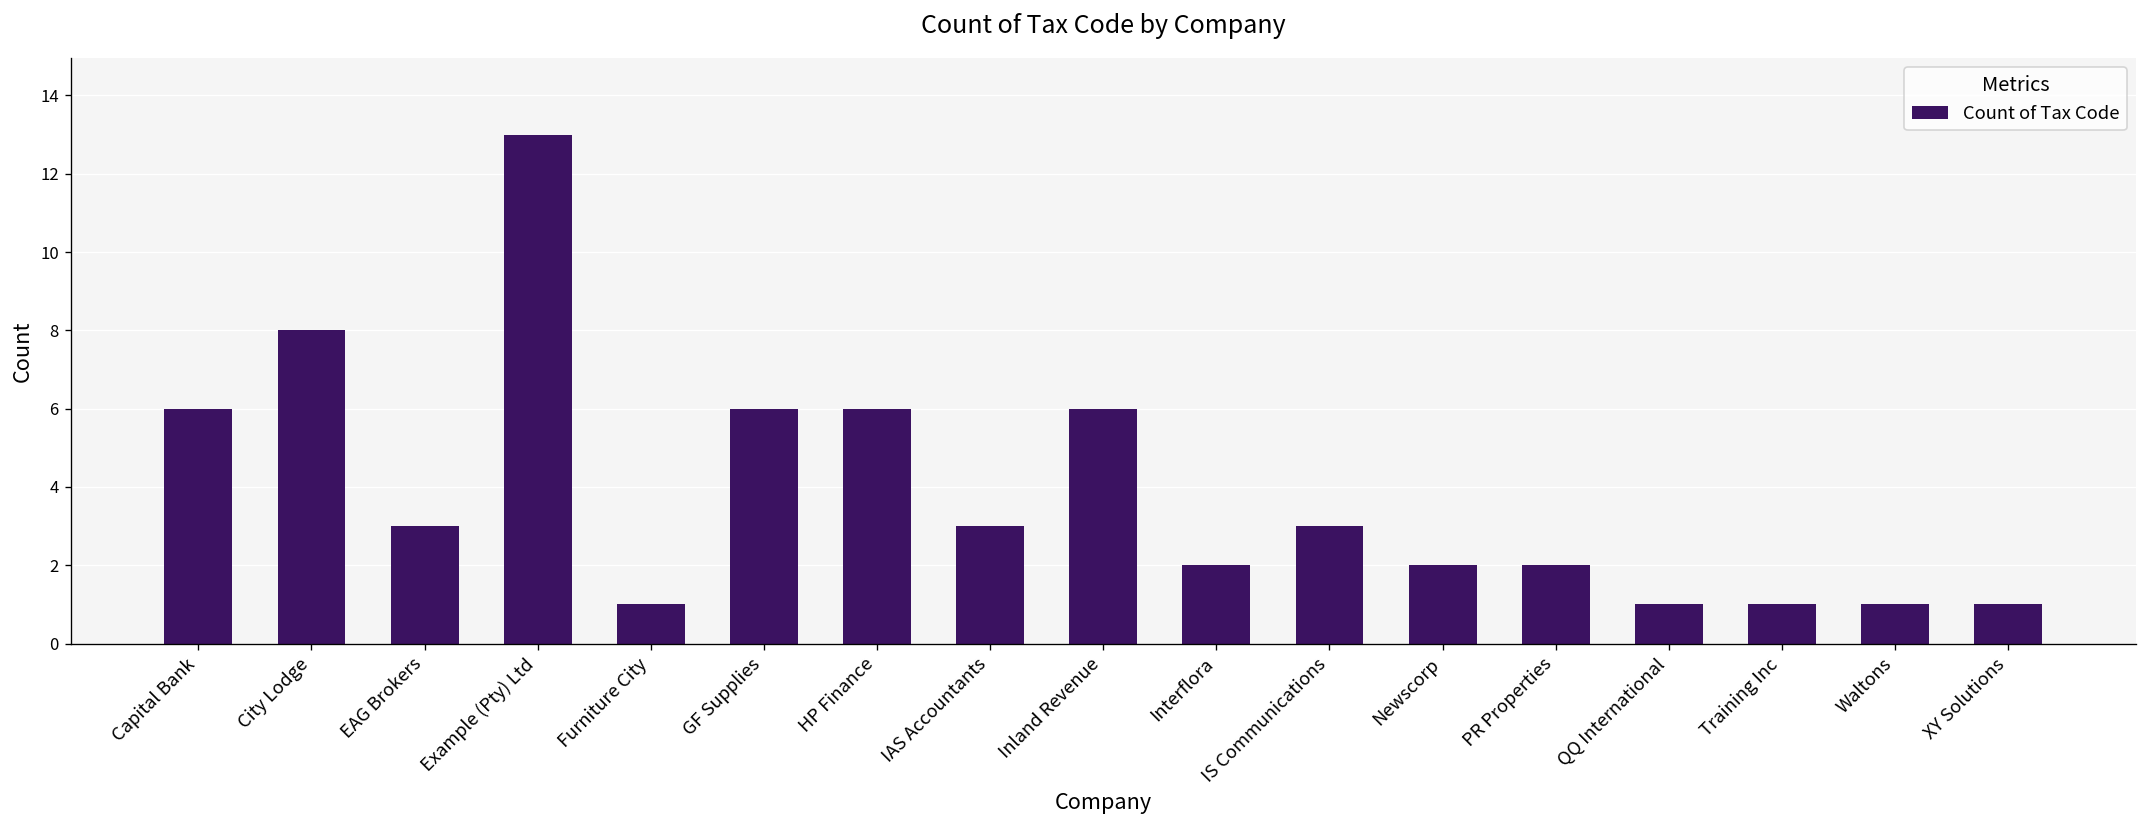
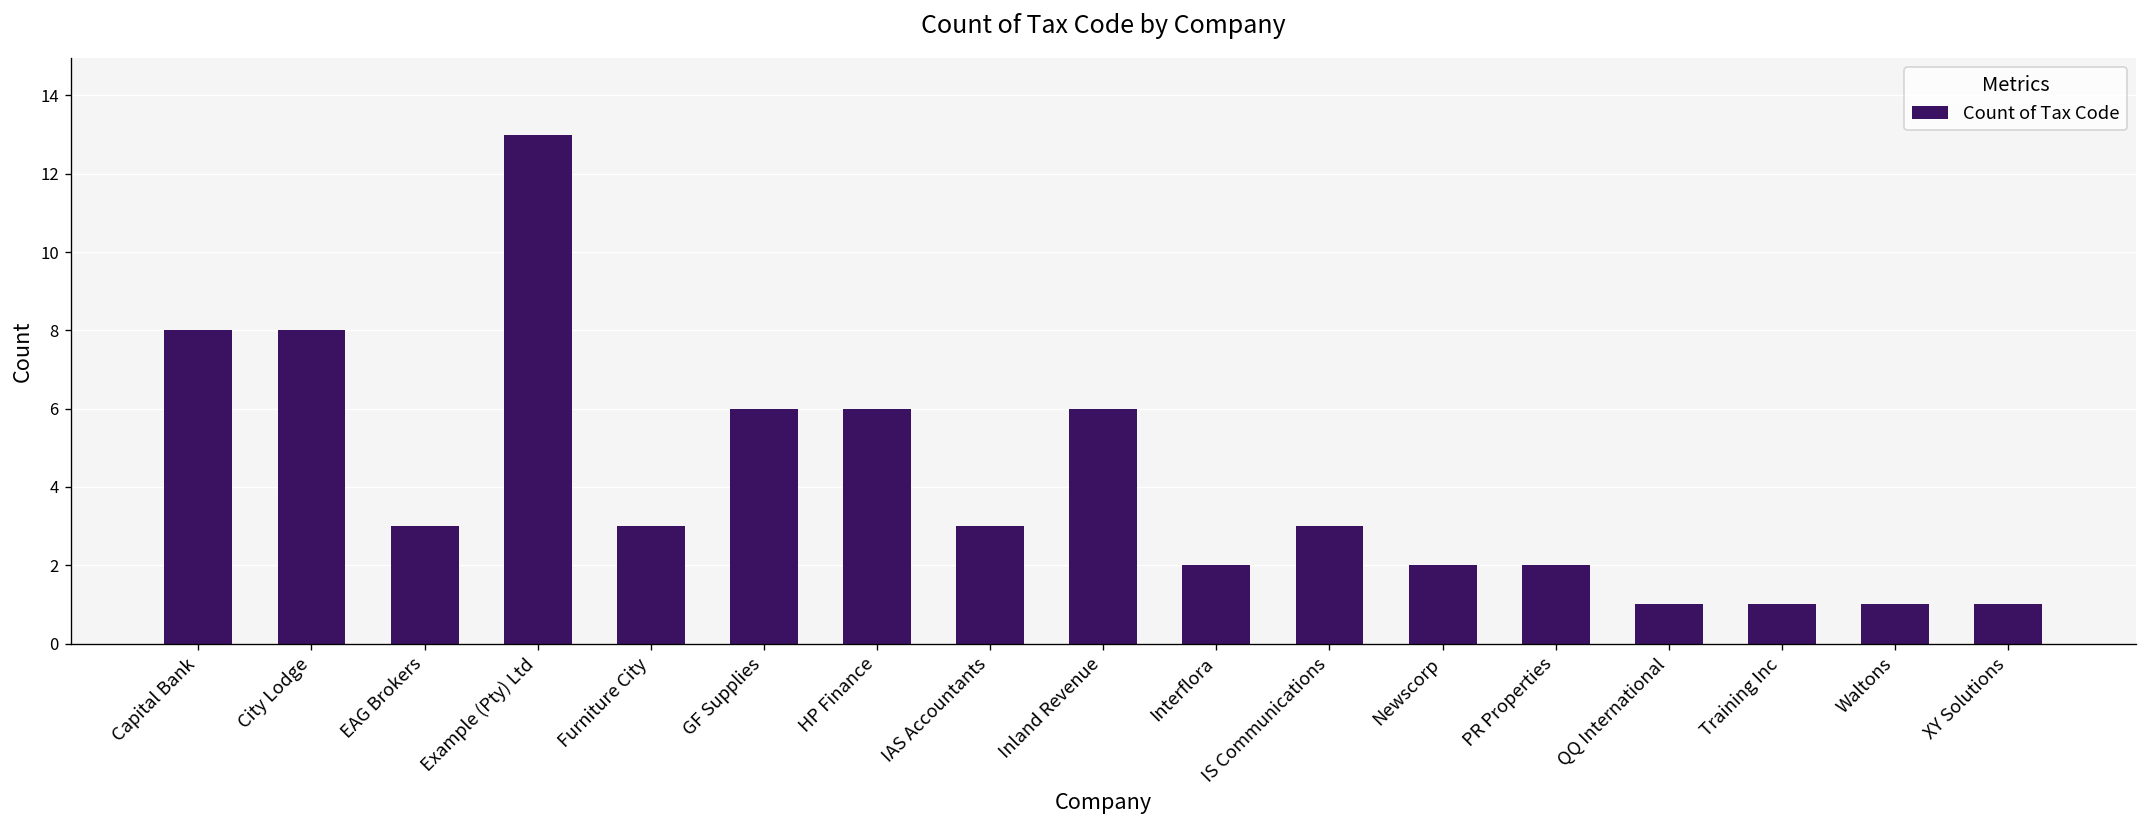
  {
-   "Capital Bank": 6,
+   "Capital Bank": 8,
    "City Lodge": 8,
    "EAG Brokers": 3,
    "Example (Pty) Ltd": 13,
-   "Furniture City": 1,
+   "Furniture City": 3,
    "GF Supplies": 6,
    "HP Finance": 6,
    "IAS Accountants": 3,
    "Inland Revenue": 6,
    "Interflora": 2,
    "IS Communications": 3,
    "Newscorp": 2,
    "PR Properties": 2,
    "QQ International": 1,
    "Training Inc": 1,
    "Waltons": 1,
    "XY Solutions": 1
  }
